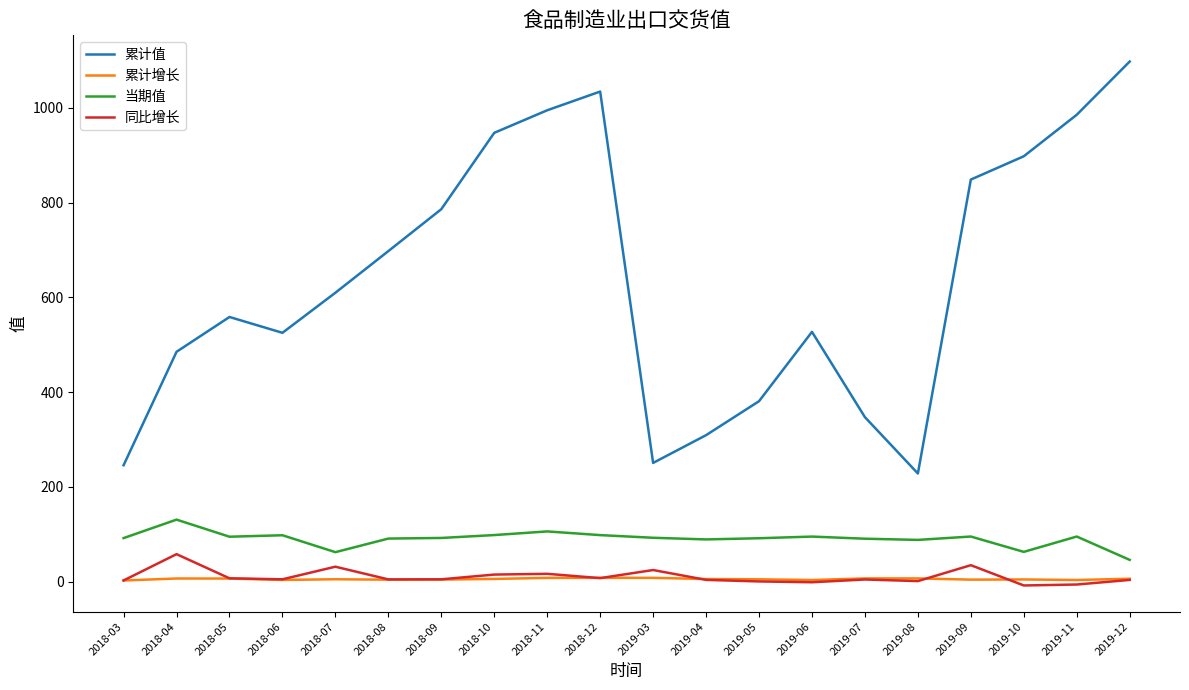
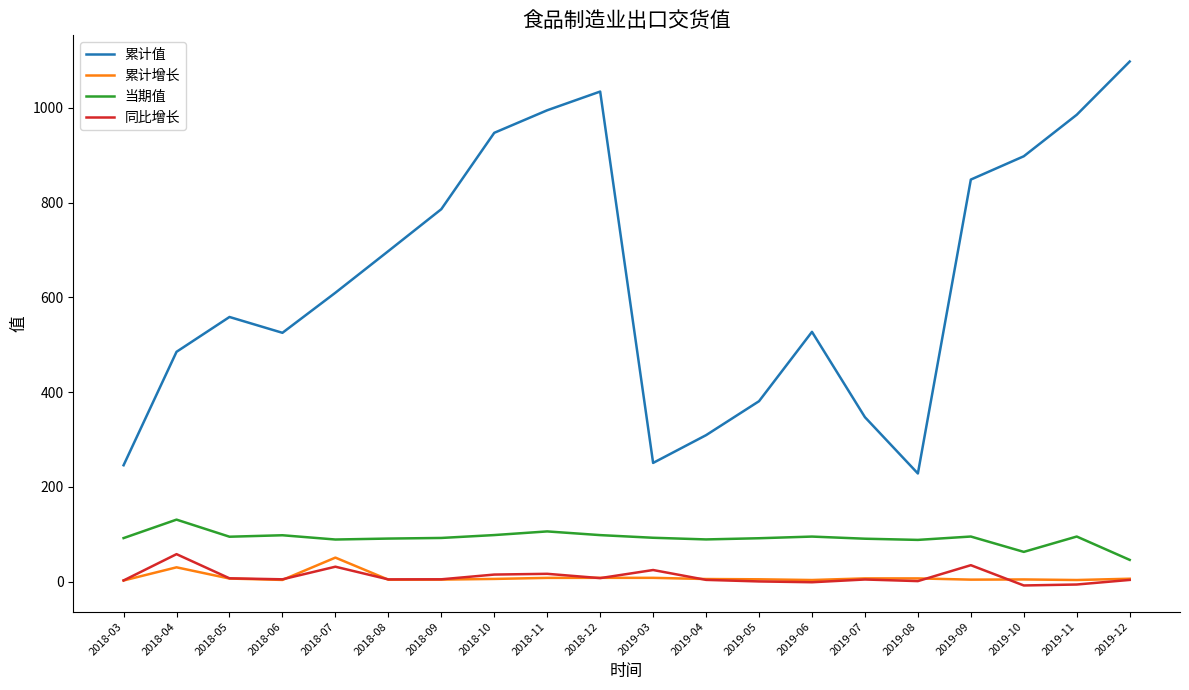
  {
    "累计值": {
      "2018-03": 250,
      "2018-04": 490,
      "2018-05": 560,
      "2018-06": 530,
      "2018-07": 610,
      "2018-08": 700,
      "2018-09": 790,
      "2018-10": 950,
      "2018-11": 1000,
      "2018-12": 1030,
      "2019-03": 250,
      "2019-04": 310,
      "2019-05": 380,
      "2019-06": 530,
      "2019-07": 350,
      "2019-08": 230,
      "2019-09": 850,
      "2019-10": 900,
      "2019-11": 990,
      "2019-12": 1100
    },
    "累计增长": {
-     "2018-04": 10,
-     "2018-07": 10,
+     "2018-04": 30,
+     "2018-07": 50,
      "2018-10": 10,
      "2018-11": 10,
      "2019-03": 10,
      "2019-08": 10,
      "2019-09": 0,
      "2019-10": 0,
      "2019-11": 0
    },
    "当期值": {
      "2018-03": 90,
      "2018-04": 130,
      "2018-05": 90,
      "2018-06": 100,
-     "2018-07": 60,
+     "2018-07": 90,
      "2018-08": 90,
      "2018-09": 90,
      "2018-10": 100,
      "2018-11": 110,
      "2018-12": 100,
      "2019-03": 90,
      "2019-04": 90,
      "2019-05": 90,
      "2019-06": 100,
      "2019-07": 90,
      "2019-08": 90,
      "2019-09": 100,
      "2019-10": 60,
      "2019-11": 100,
      "2019-12": 50
    },
    "同比增长": {
      "2018-04": 60,
      "2018-07": 30,
      "2018-10": 10,
      "2018-11": 20,
      "2019-03": 20,
      "2019-08": 0,
      "2019-09": 30,
      "2019-10": -10,
      "2019-11": -10
    }
  }
